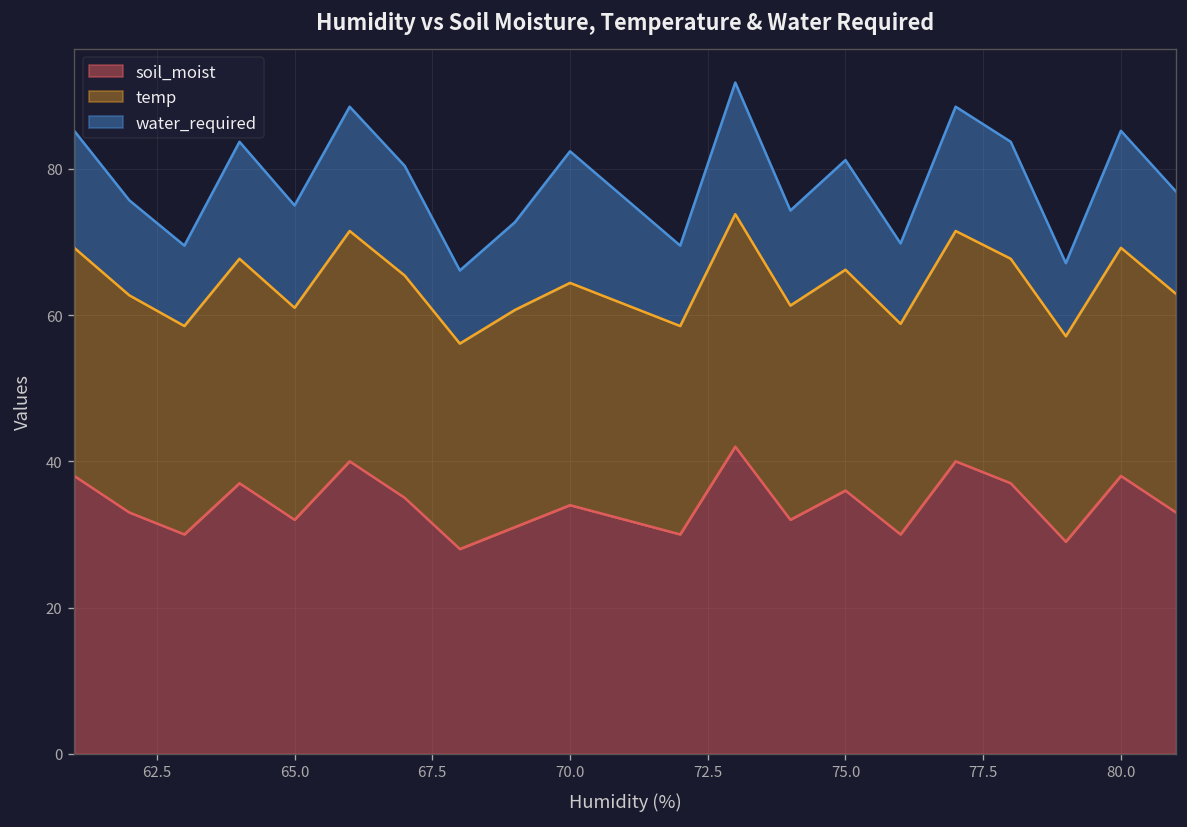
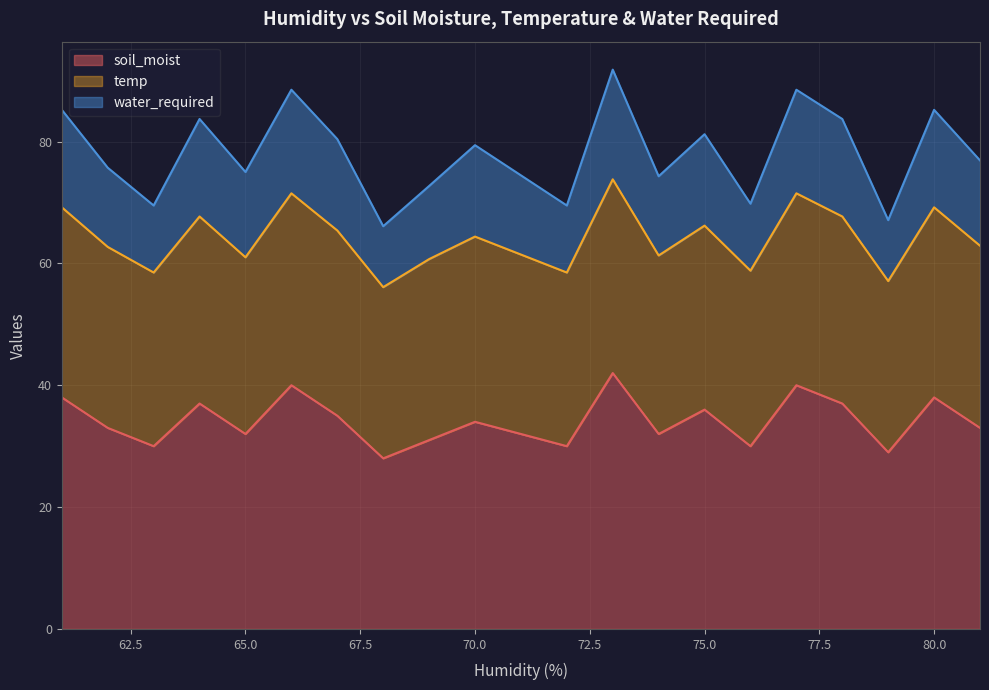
  {
    "water_required": {
      "65.0": 14,
-     "70.0": 18,
+     "70.0": 15,
      "75.0": 15,
      "80.0": 16
    }
  }
